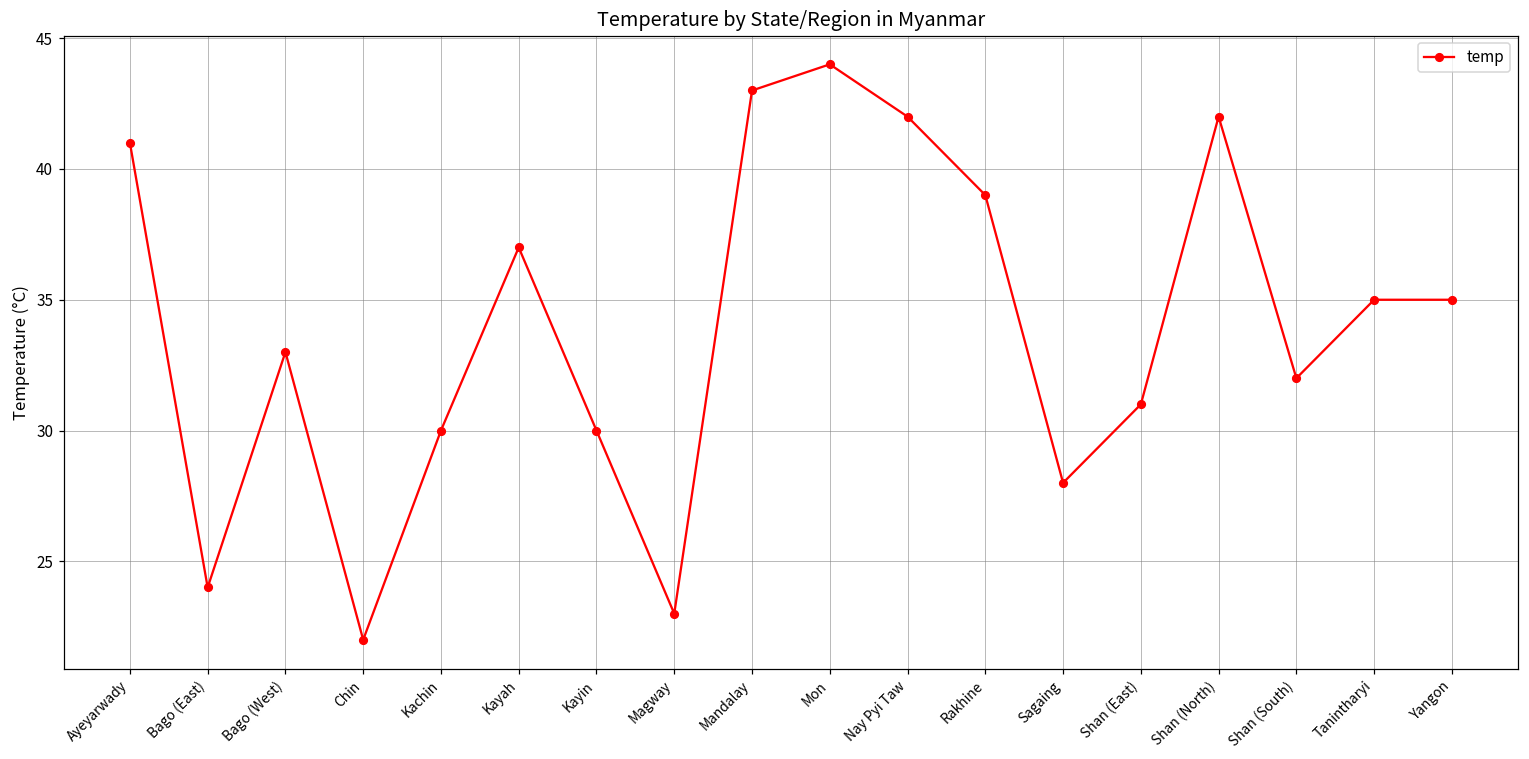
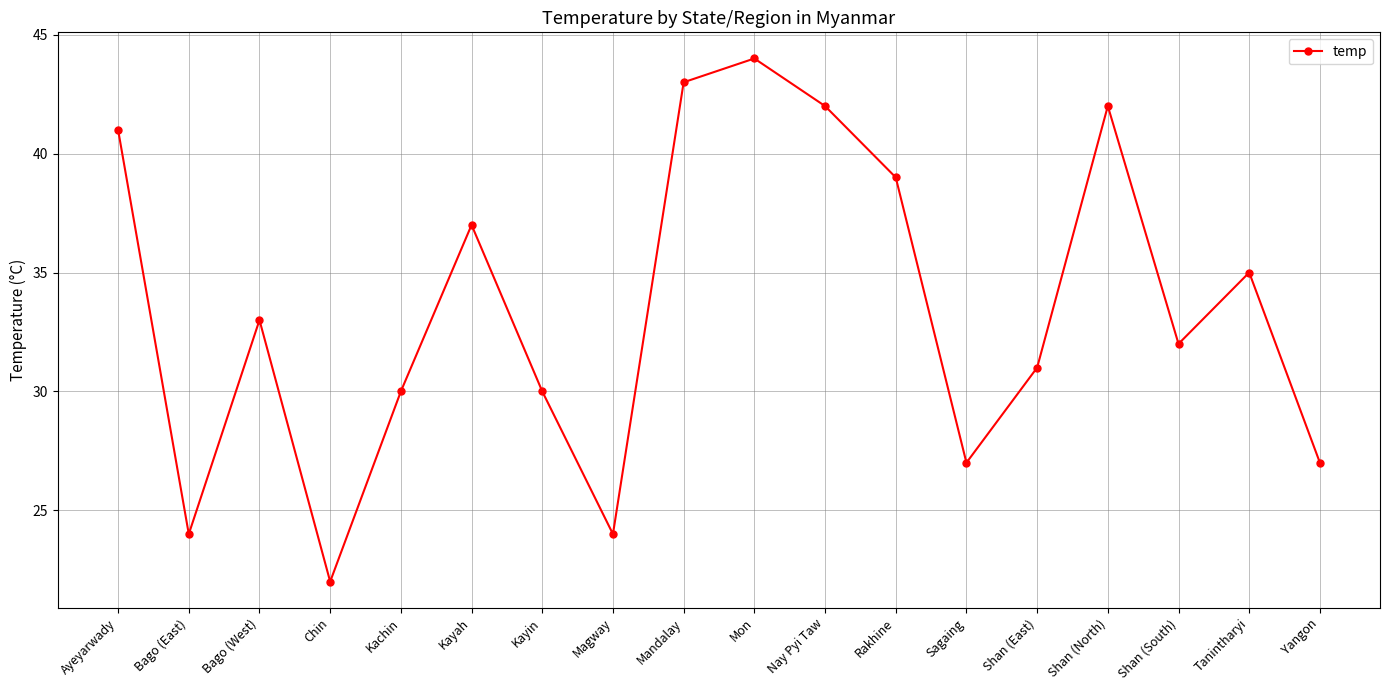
  {
    "Ayeyarwady": 41,
    "Bago (East)": 24,
    "Bago (West)": 33,
    "Chin": 22,
    "Kachin": 30,
    "Kayah": 37,
    "Kayin": 30,
-   "Magway": 23,
+   "Magway": 24,
    "Mandalay": 43,
    "Mon": 44,
    "Nay Pyi Taw": 42,
    "Rakhine": 39,
-   "Sagaing": 28,
+   "Sagaing": 27,
    "Shan (East)": 31,
    "Shan (North)": 42,
    "Shan (South)": 32,
    "Tanintharyi": 35,
-   "Yangon": 35
+   "Yangon": 27
  }
